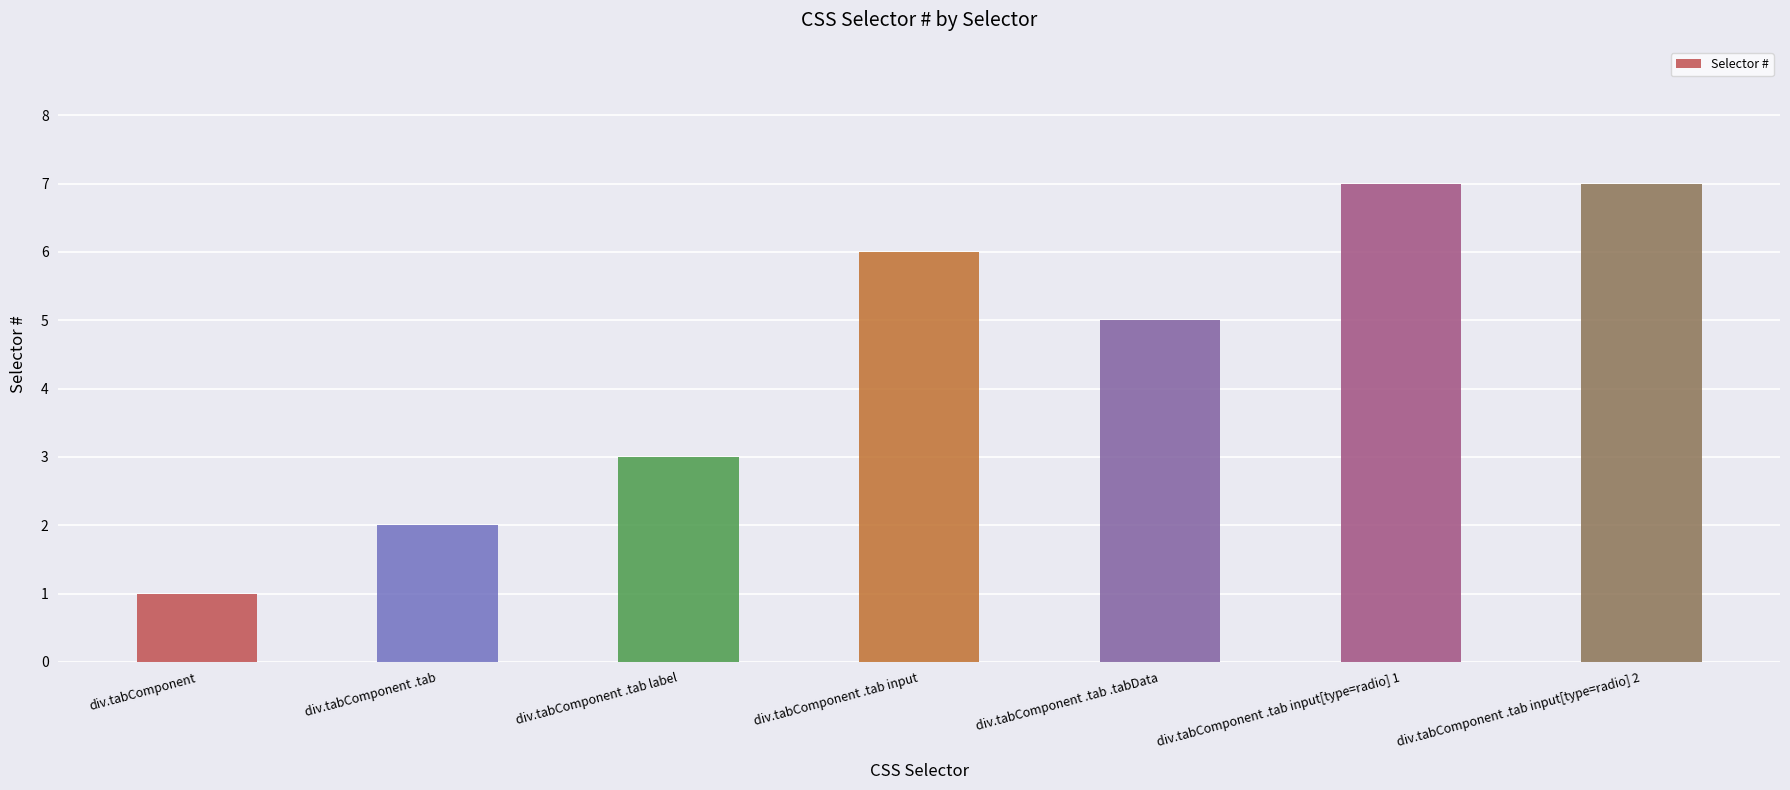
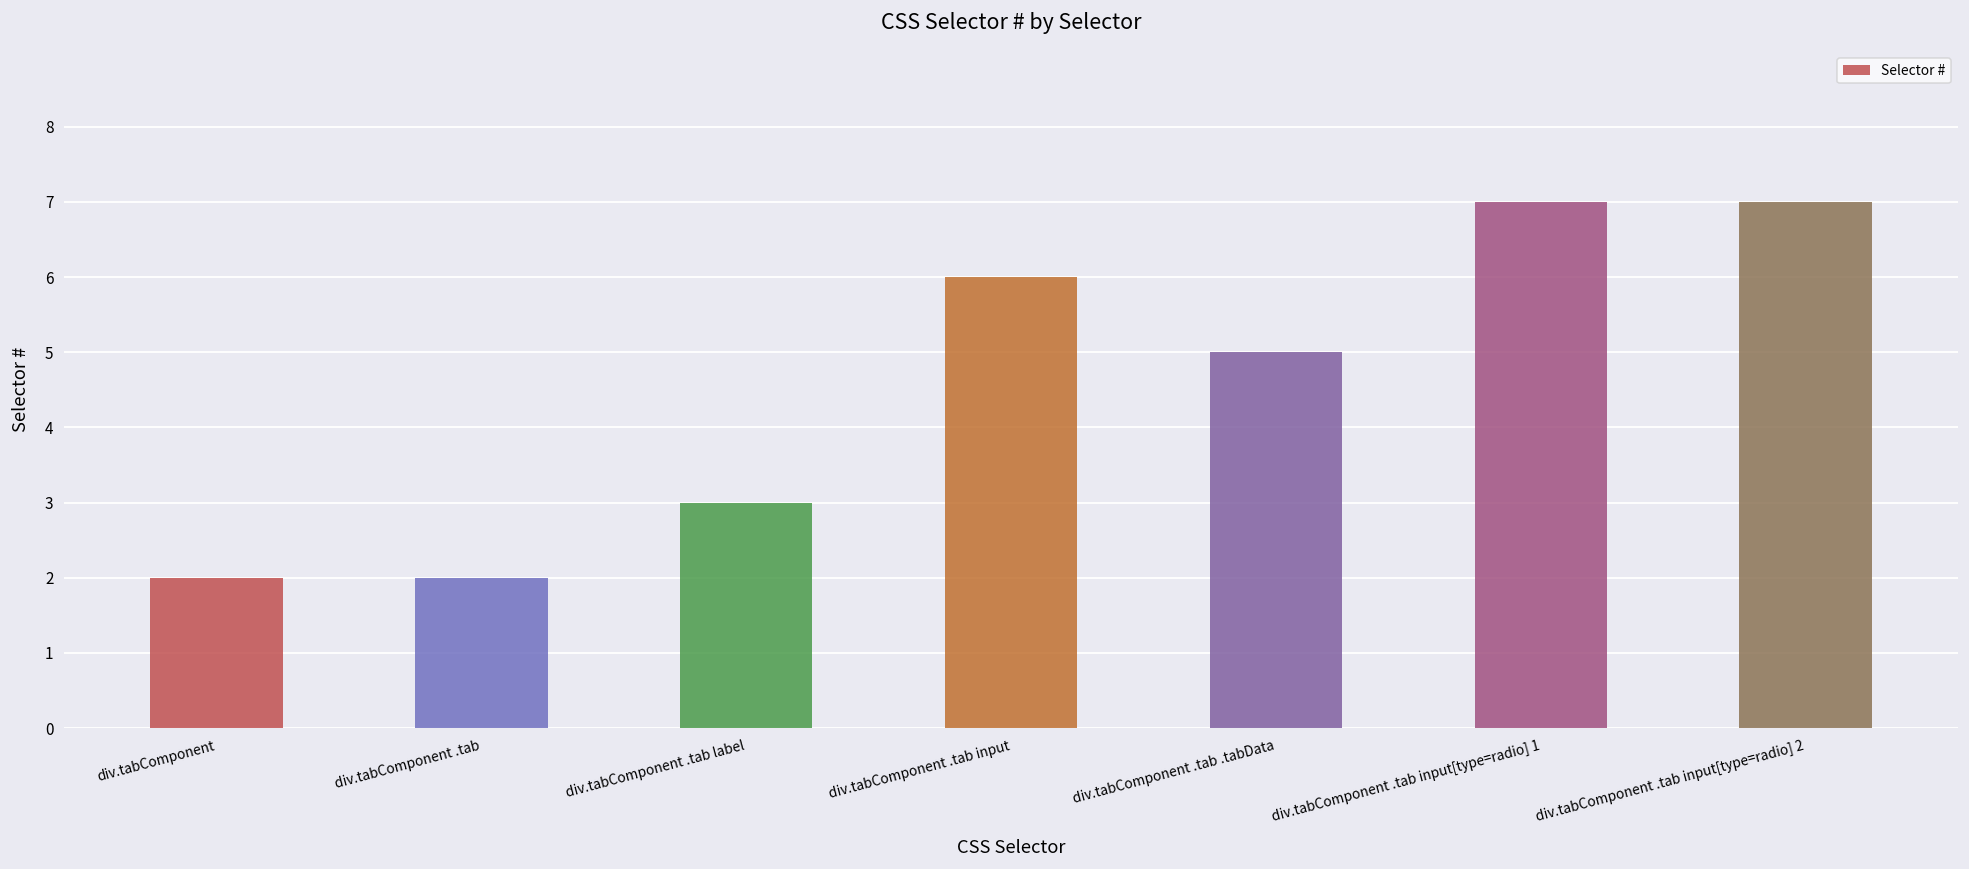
  {
-   "div.tabComponent": 1,
+   "div.tabComponent": 2,
    "div.tabComponent .tab": 2,
    "div.tabComponent .tab label": 3,
    "div.tabComponent .tab input": 6,
    "div.tabComponent .tab .tabData": 5,
    "div.tabComponent .tab input[type=radio] 1": 7,
    "div.tabComponent .tab input[type=radio] 2": 7
  }
